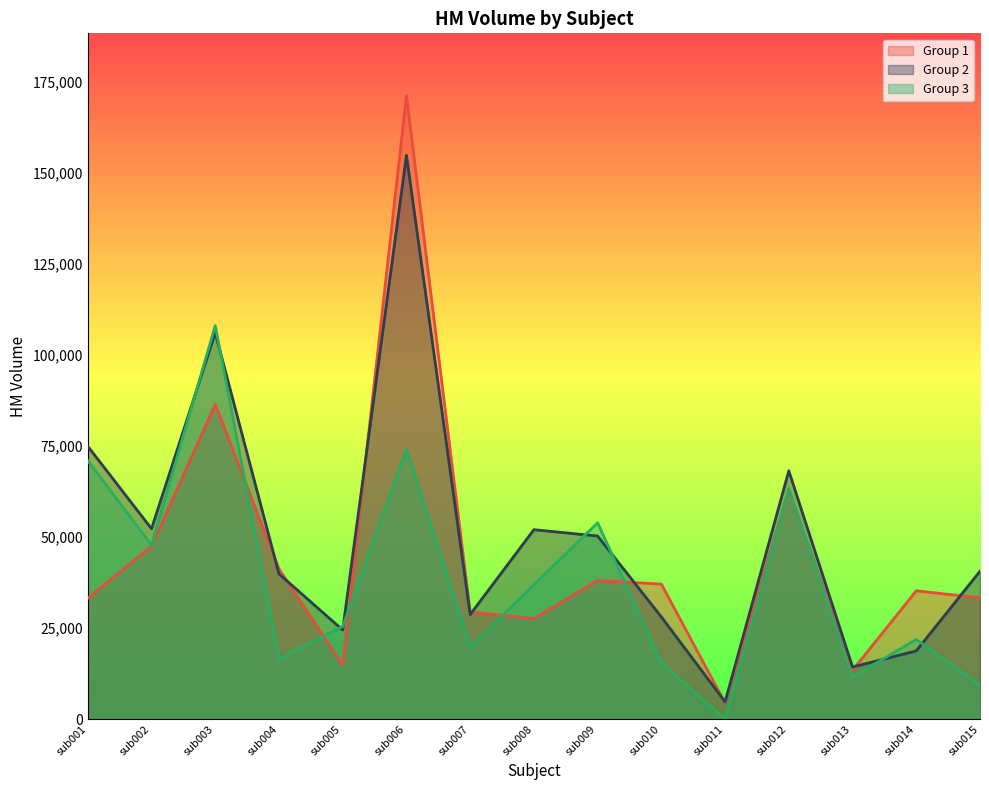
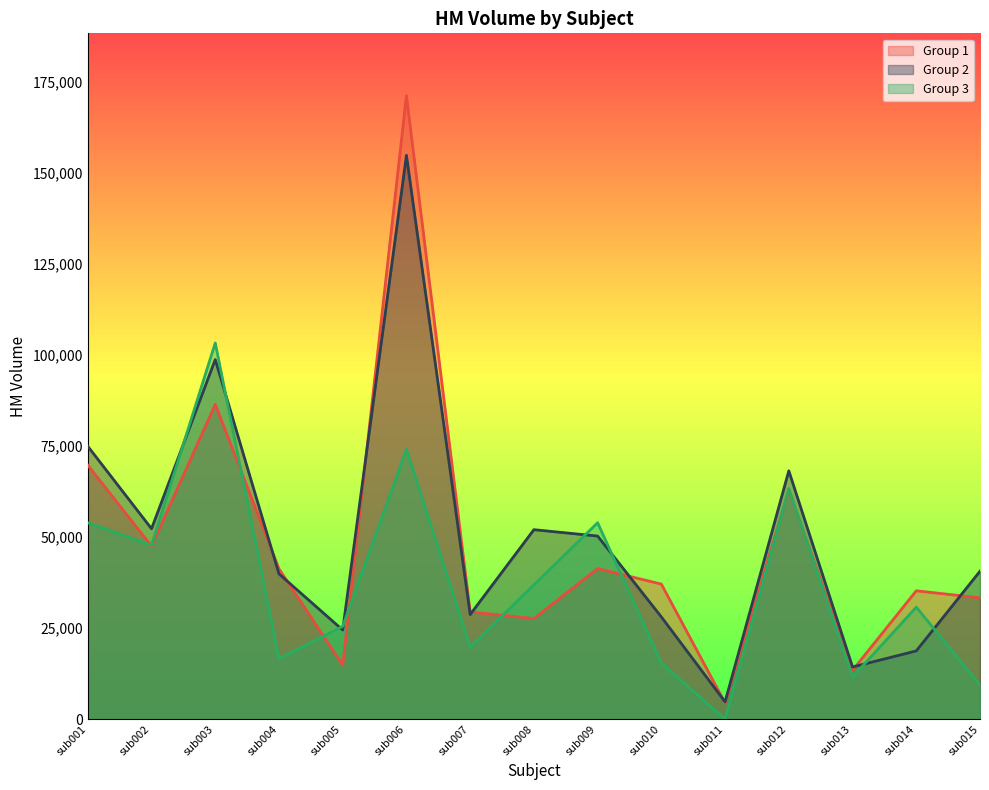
  {
    "Group 1": {
-     "sub001": "33,000",
+     "sub001": "70,000",
      "sub003": "86,000",
      "sub004": "41,000",
      "sub005": "15,000",
      "sub006": "171,000",
      "sub007": "29,000",
      "sub008": "28,000",
-     "sub009": "38,000",
+     "sub009": "41,000",
      "sub010": "37,000",
      "sub013": "13,000",
      "sub014": "35,000",
      "sub015": "33,000"
    },
    "Group 2": {
      "sub001": "75,000",
      "sub002": "52,000",
-     "sub003": "106,000",
+     "sub003": "99,000",
      "sub004": "40,000",
      "sub005": "24,000",
      "sub006": "155,000",
      "sub007": "29,000",
      "sub008": "52,000",
      "sub009": "50,000",
      "sub010": "28,000",
      "sub012": "68,000",
      "sub013": "14,000",
      "sub014": "19,000",
      "sub015": "41,000"
    },
    "Group 3": {
-     "sub001": "71,000",
-     "sub003": "108,000",
+     "sub001": "54,000",
+     "sub003": "103,000",
      "sub004": "17,000",
      "sub005": "25,000",
      "sub006": "74,000",
      "sub007": "20,000",
      "sub008": "37,000",
      "sub009": "54,000",
      "sub010": "15,000",
      "sub011": "0",
      "sub013": "12,000",
-     "sub014": "22,000",
+     "sub014": "31,000",
      "sub015": "9,000"
    }
  }
